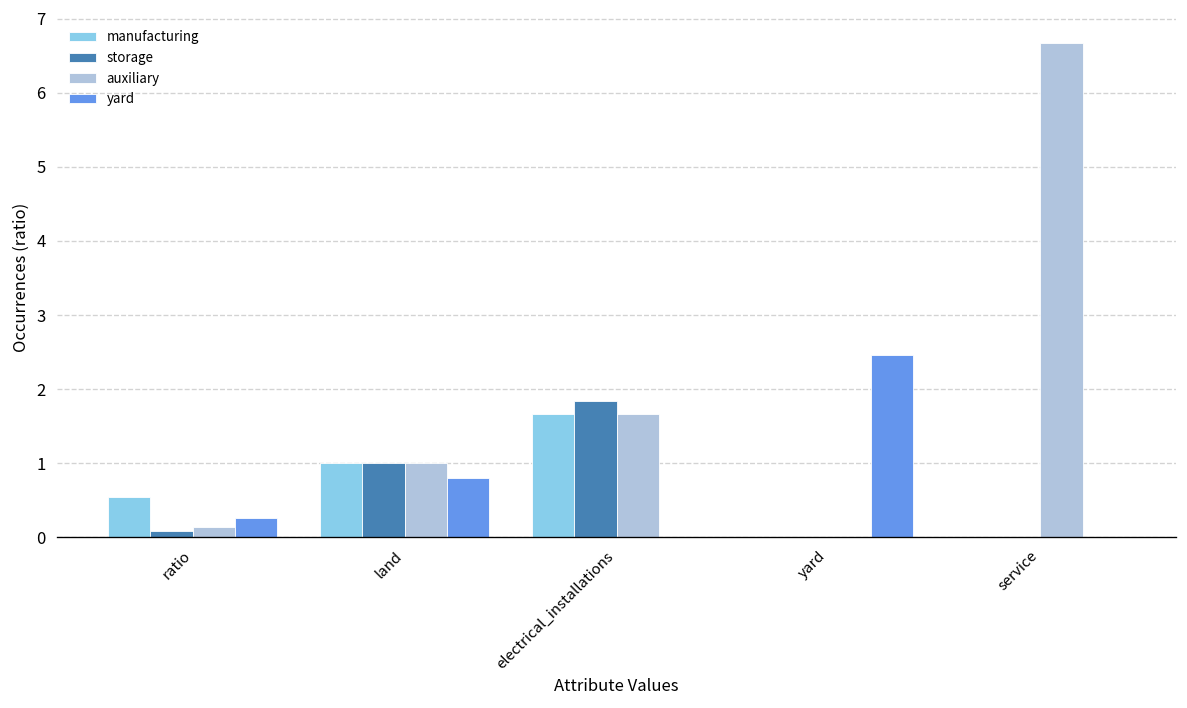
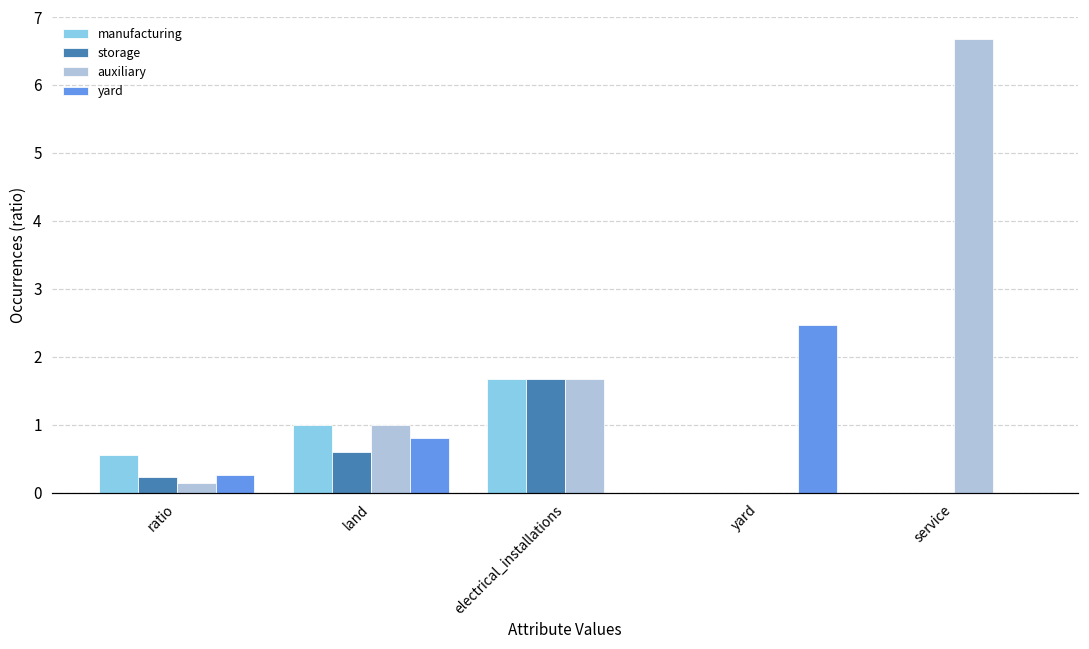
  {
    "storage": {
-     "ratio": 0.1,
-     "land": 1.0,
-     "electrical_installations": 1.8,
+     "ratio": 0.2,
+     "land": 0.6,
+     "electrical_installations": 1.7,
      "yard": 0.0,
      "service": 0.0
    },
    "yard": {
      "ratio": 0.3,
      "land": 0.8,
      "electrical_installations": 0.0,
      "yard": 2.5,
      "service": 0.0
    }
  }
